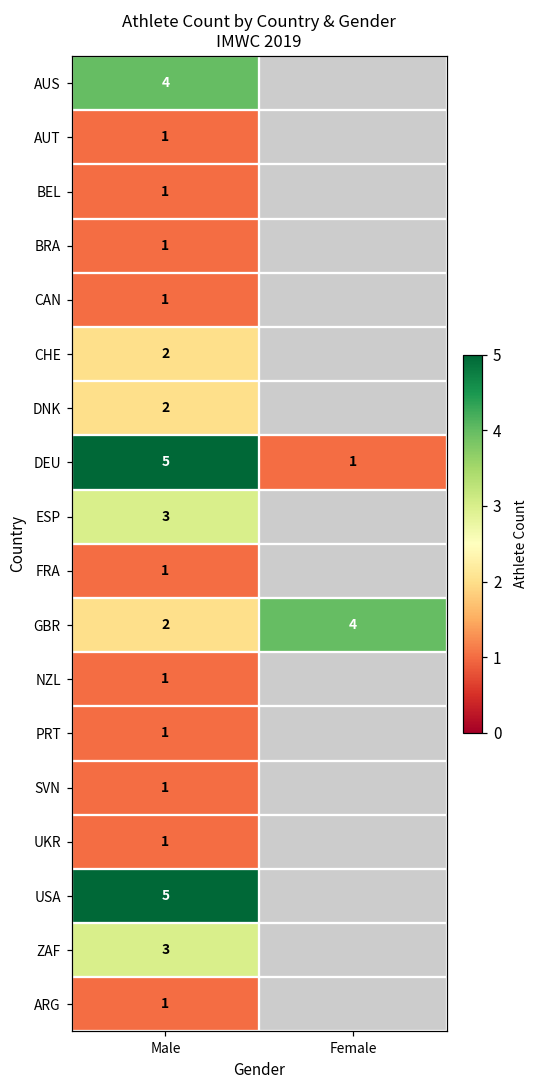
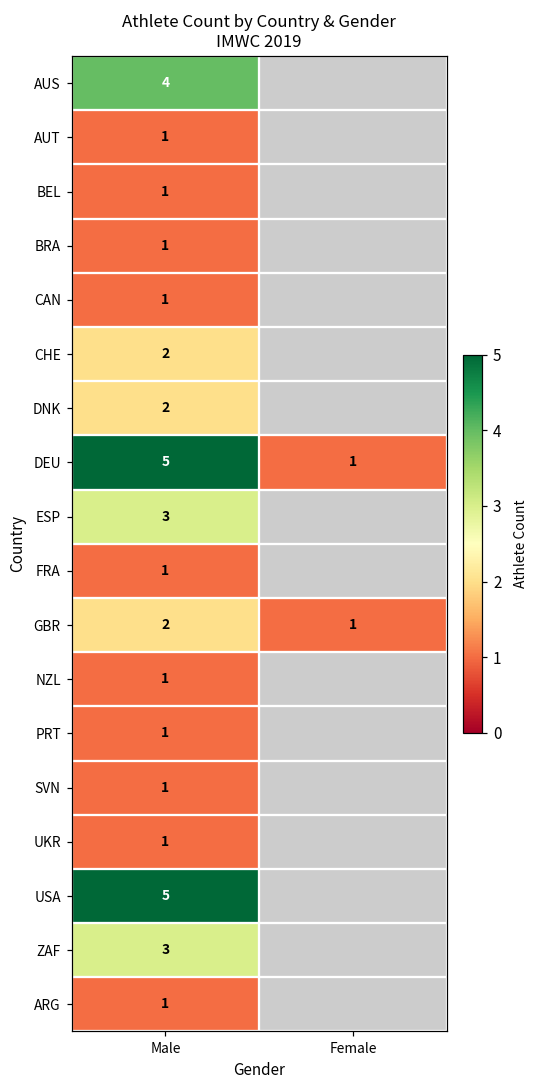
  {
    "AUS": {
      "Male": 4
    },
    "AUT": {
      "Male": 1
    },
    "BEL": {
      "Male": 1
    },
    "BRA": {
      "Male": 1
    },
    "CAN": {
      "Male": 1
    },
    "CHE": {
      "Male": 2
    },
    "DNK": {
      "Male": 2
    },
    "DEU": {
      "Male": 5,
      "Female": 1
    },
    "ESP": {
      "Male": 3
    },
    "FRA": {
      "Male": 1
    },
    "GBR": {
      "Male": 2,
-     "Female": 4
+     "Female": 1
    },
    "NZL": {
      "Male": 1
    },
    "PRT": {
      "Male": 1
    },
    "SVN": {
      "Male": 1
    },
    "UKR": {
      "Male": 1
    },
    "USA": {
      "Male": 5
    },
    "ZAF": {
      "Male": 3
    },
    "ARG": {
      "Male": 1
    }
  }
